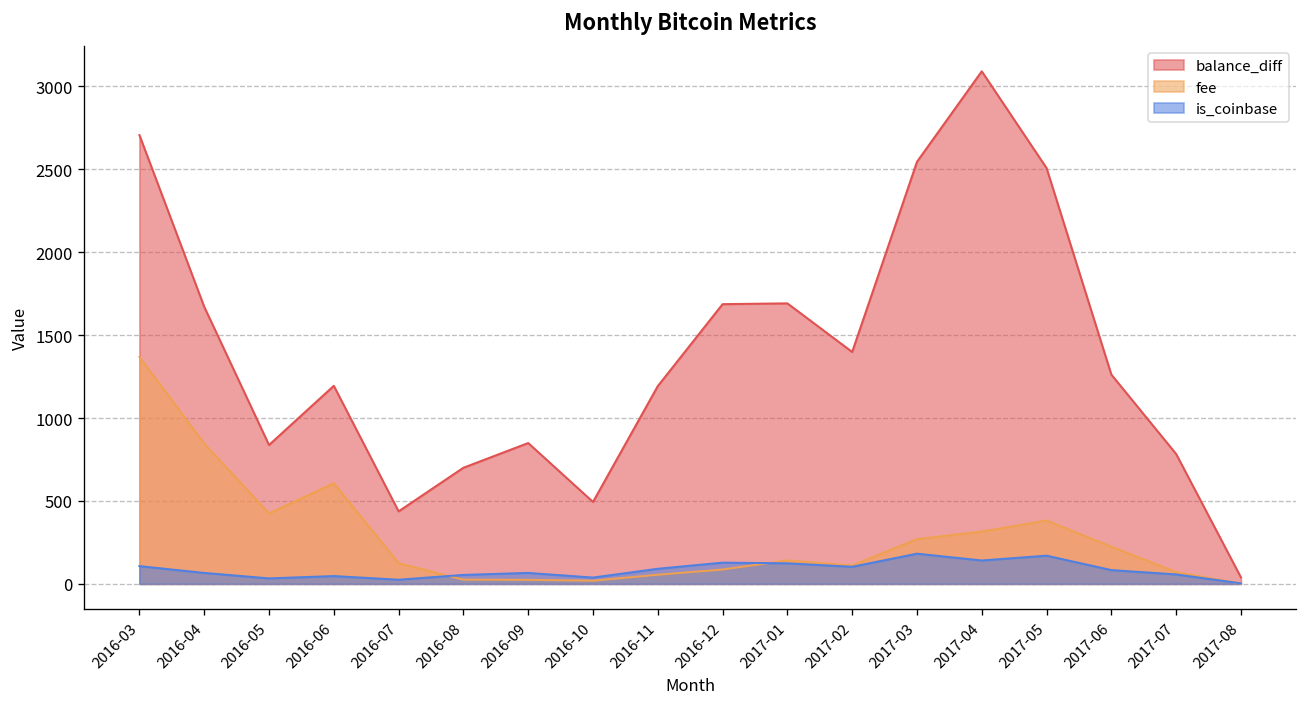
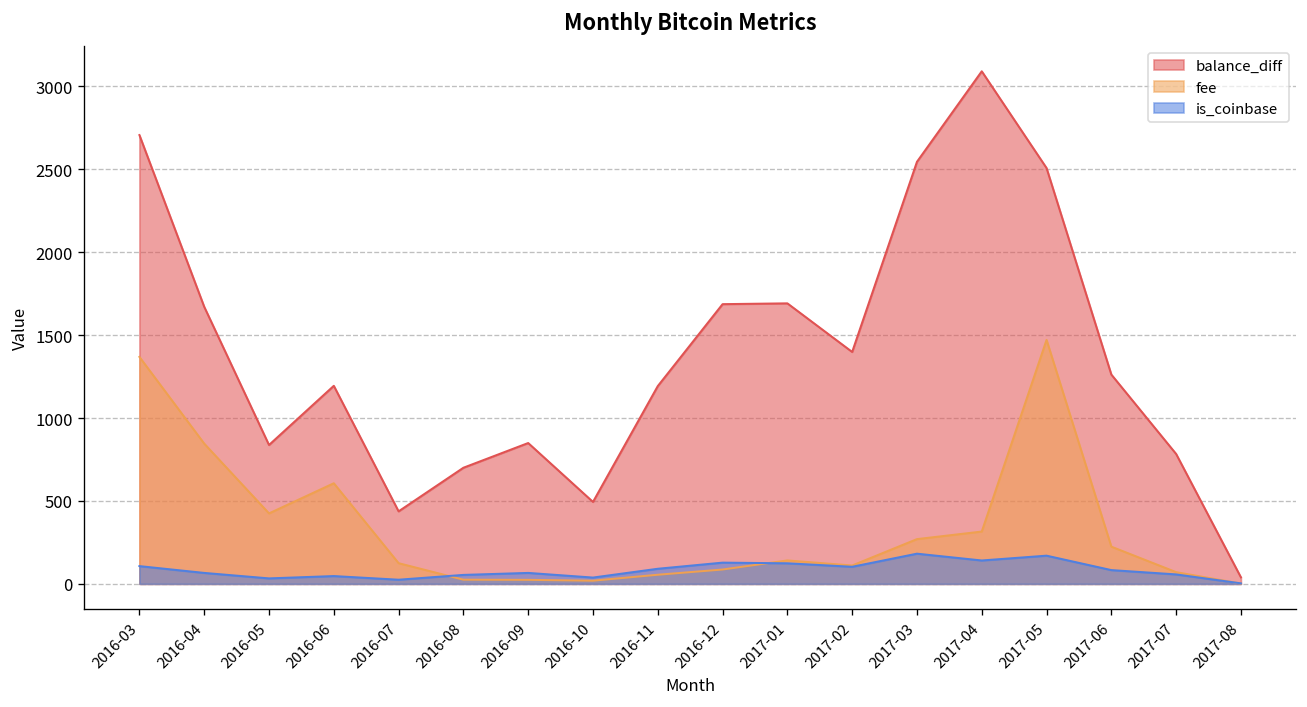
  {
    "balance_diff": {
      "2016-03": 2710,
      "2016-04": 1670,
      "2016-05": 840,
      "2016-06": 1190,
      "2016-07": 440,
      "2016-08": 700,
      "2016-09": 850,
      "2016-10": 490,
      "2016-11": 1190,
      "2016-12": 1690,
      "2017-01": 1690,
      "2017-02": 1400,
      "2017-03": 2540,
      "2017-04": 3090,
      "2017-05": 2510,
      "2017-06": 1260,
      "2017-07": 780,
      "2017-08": 40
    },
    "fee": {
      "2016-03": 1370,
      "2016-04": 850,
      "2016-05": 420,
      "2016-06": 610,
      "2016-07": 120,
      "2016-08": 30,
      "2016-09": 20,
      "2016-10": 20,
      "2016-11": 50,
      "2016-12": 90,
      "2017-03": 270,
      "2017-04": 320,
-     "2017-05": 380,
+     "2017-05": 1470,
      "2017-06": 220
    },
    "is_coinbase": {
      "2016-03": 110,
      "2016-04": 70,
      "2016-05": 30,
      "2016-06": 50,
      "2016-07": 30,
      "2016-08": 50,
      "2016-09": 70,
      "2016-10": 40,
      "2016-11": 90,
      "2016-12": 130,
      "2017-03": 180,
      "2017-04": 140,
      "2017-05": 170,
      "2017-06": 80
    }
  }
